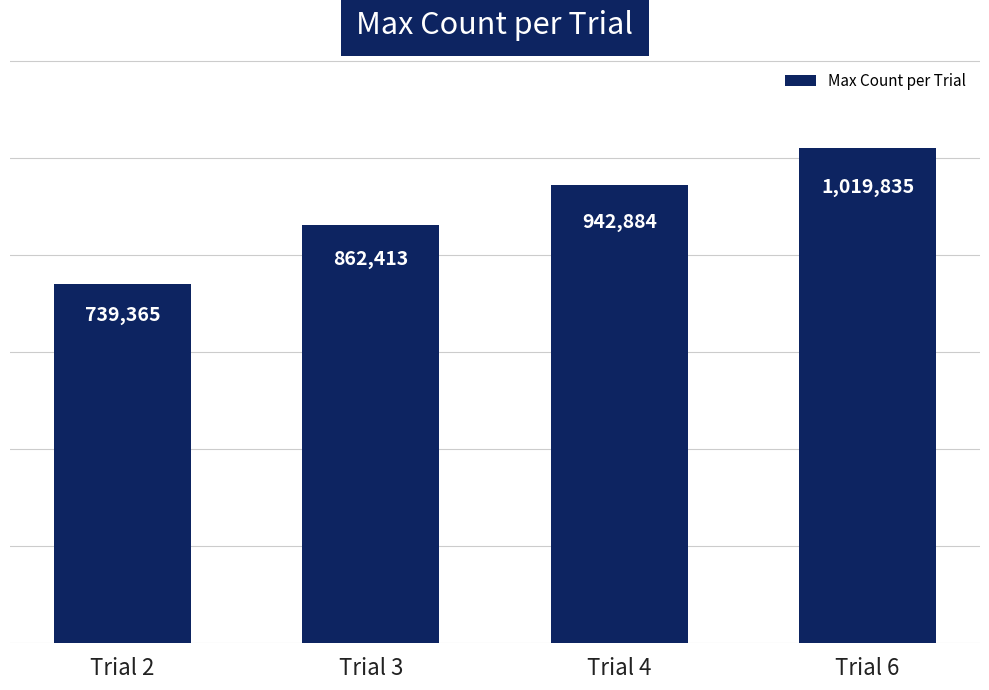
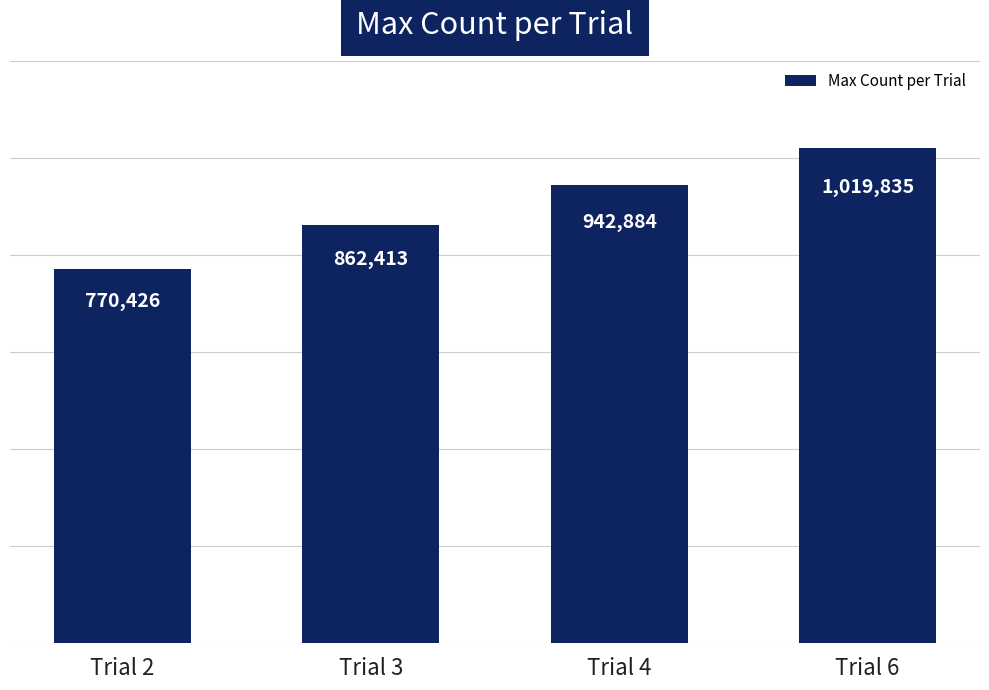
  {
-   "Trial 2": "739,365",
+   "Trial 2": "770,426",
    "Trial 3": "862,413",
    "Trial 4": "942,884",
    "Trial 6": "1,019,835"
  }
